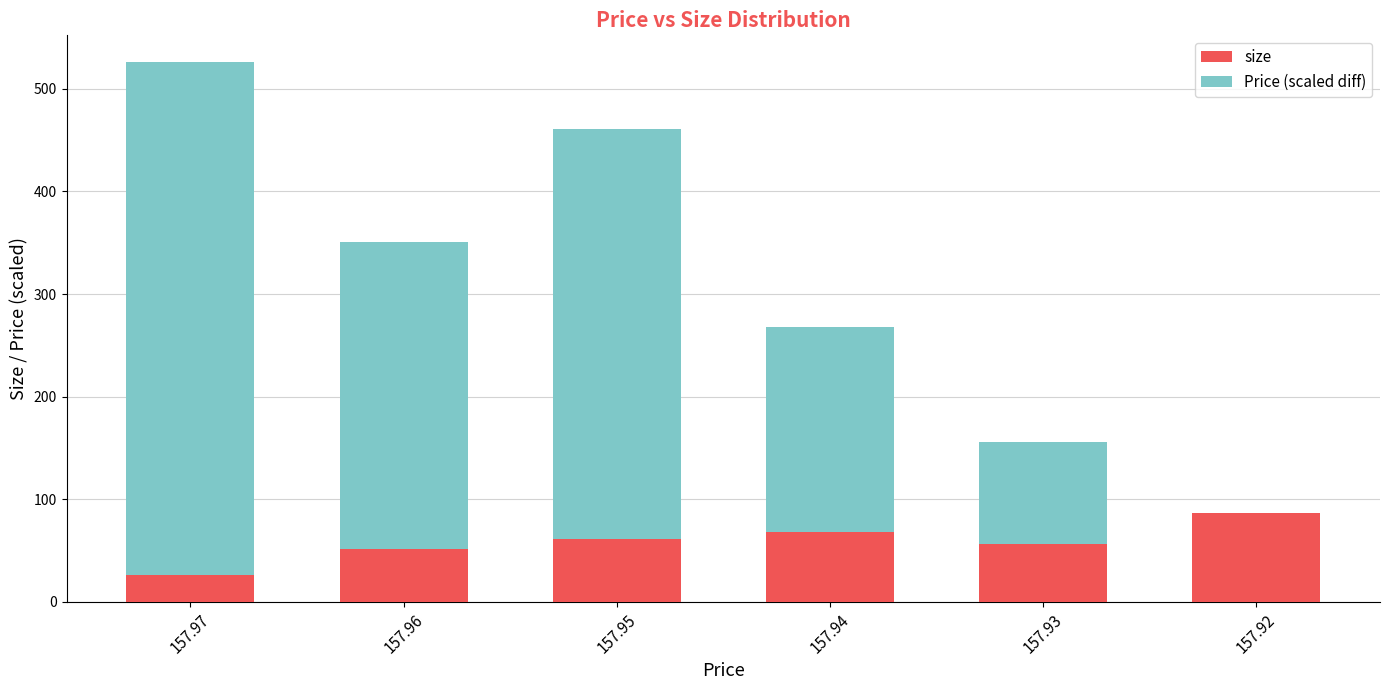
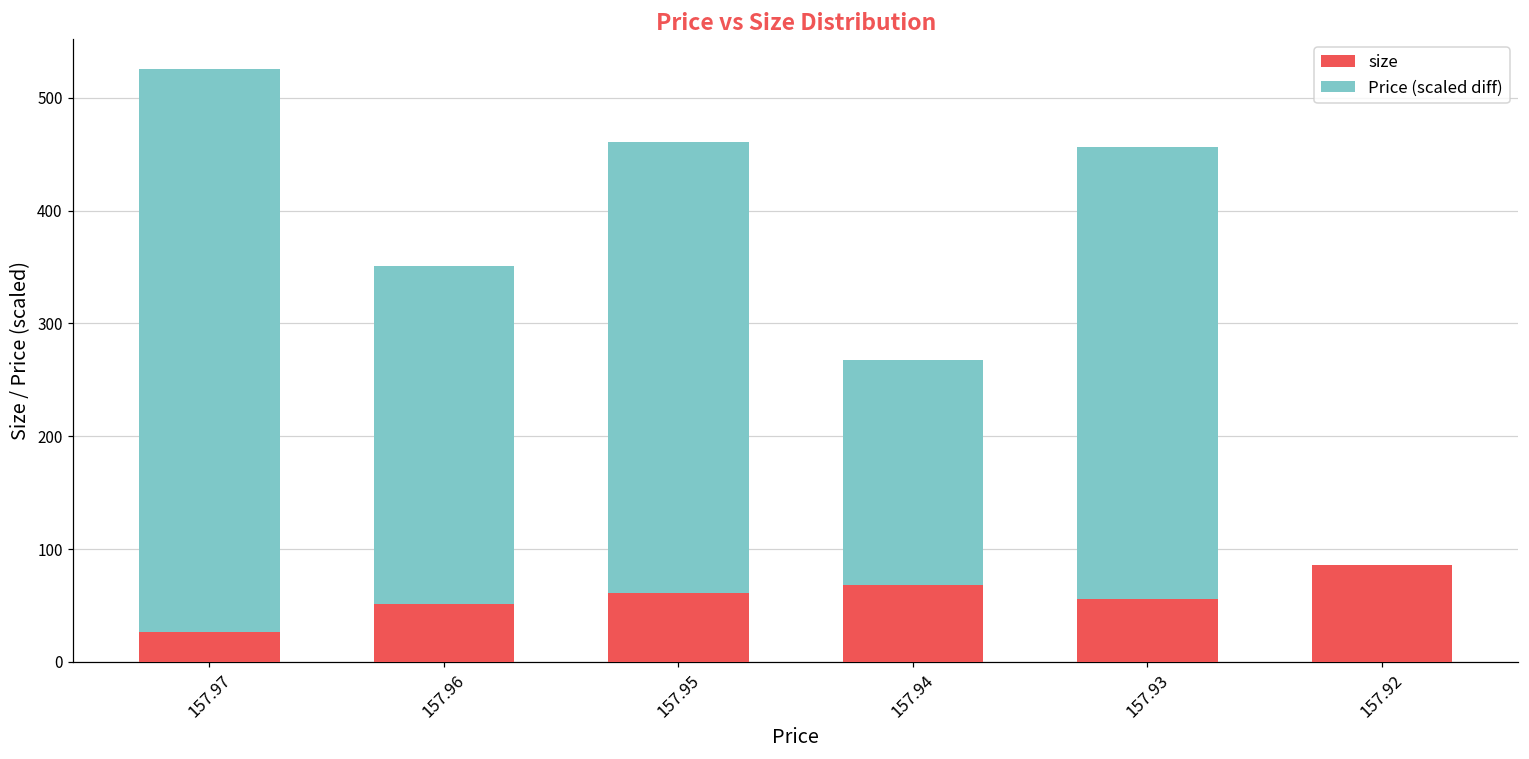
  {
    "size": {
      "157.97": 26,
      "157.96": 51,
      "157.95": 61,
      "157.94": 68,
      "157.93": 56,
      "157.92": 86
    },
    "Price (scaled diff)": {
      "157.97": 500,
      "157.96": 300,
      "157.95": 400,
      "157.94": 200,
-     "157.93": 100,
+     "157.93": 400,
      "157.92": 0
    }
  }
